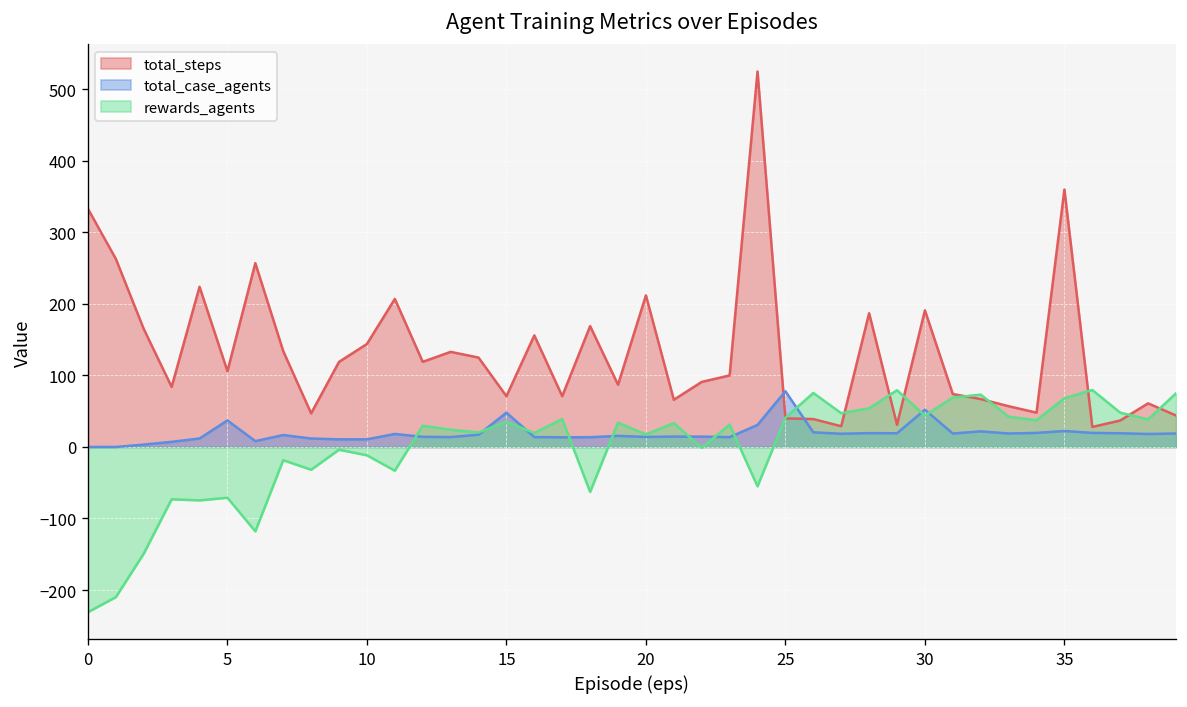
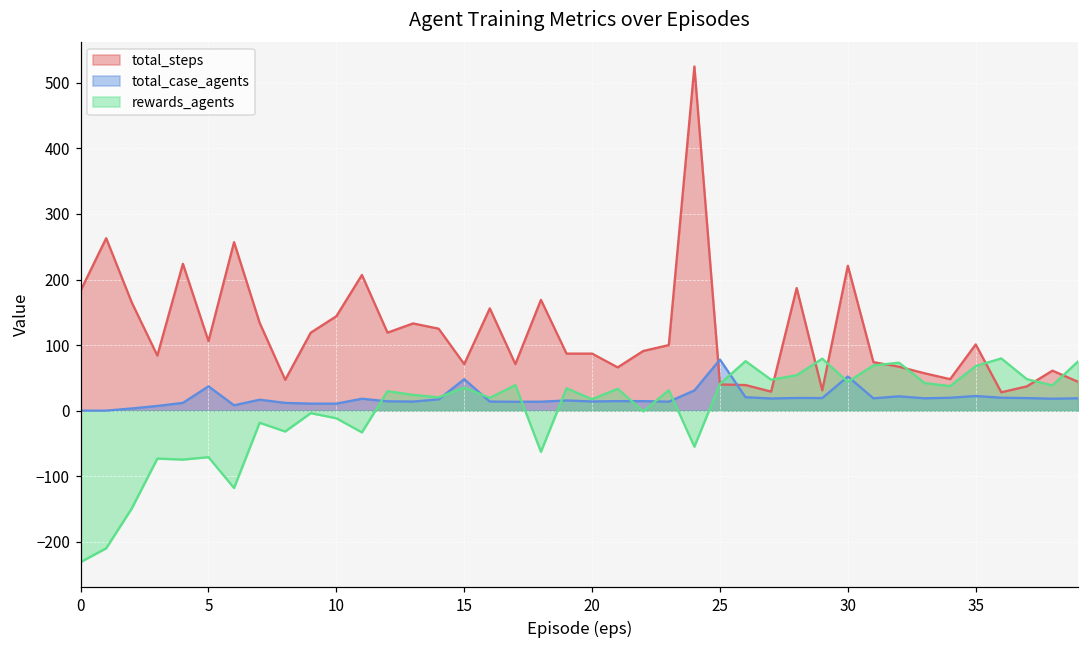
  {
    "total_steps": {
-     "0": 330,
+     "0": 180,
      "5": 110,
      "10": 140,
      "15": 70,
-     "20": 210,
-     "30": 190,
-     "35": 360
+     "20": 90,
+     "30": 220,
+     "35": 100
    },
    "total_case_agents": {
      "5": 40,
      "10": 10,
      "15": 50,
      "25": 80,
      "30": 50,
      "35": 20
    }
  }
